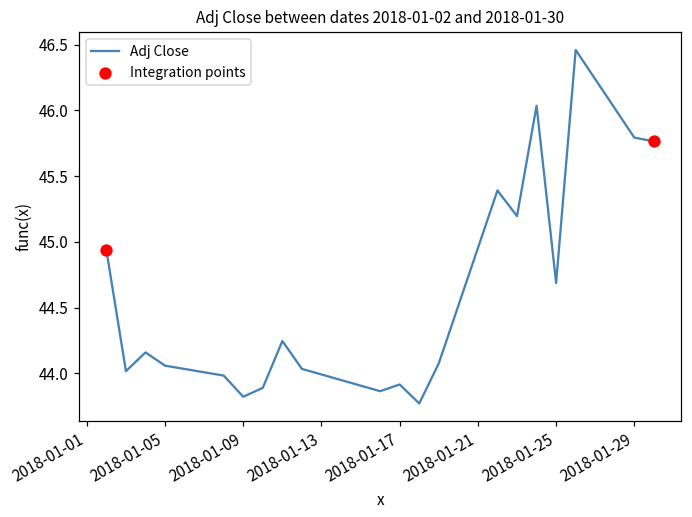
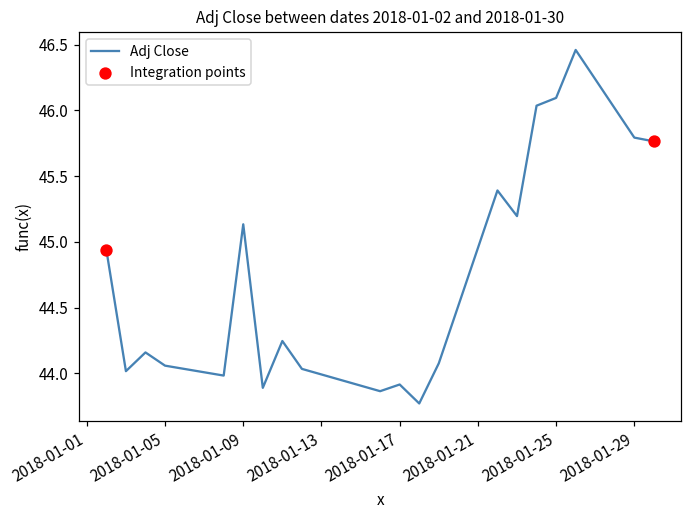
  {
    "Adj Close": {
      "2018-01-05": 44.06,
-     "2018-01-09": 43.82,
+     "2018-01-09": 45.13,
      "2018-01-17": 43.91,
-     "2018-01-25": 44.69,
+     "2018-01-25": 46.10,
      "2018-01-29": 45.79
    }
  }
